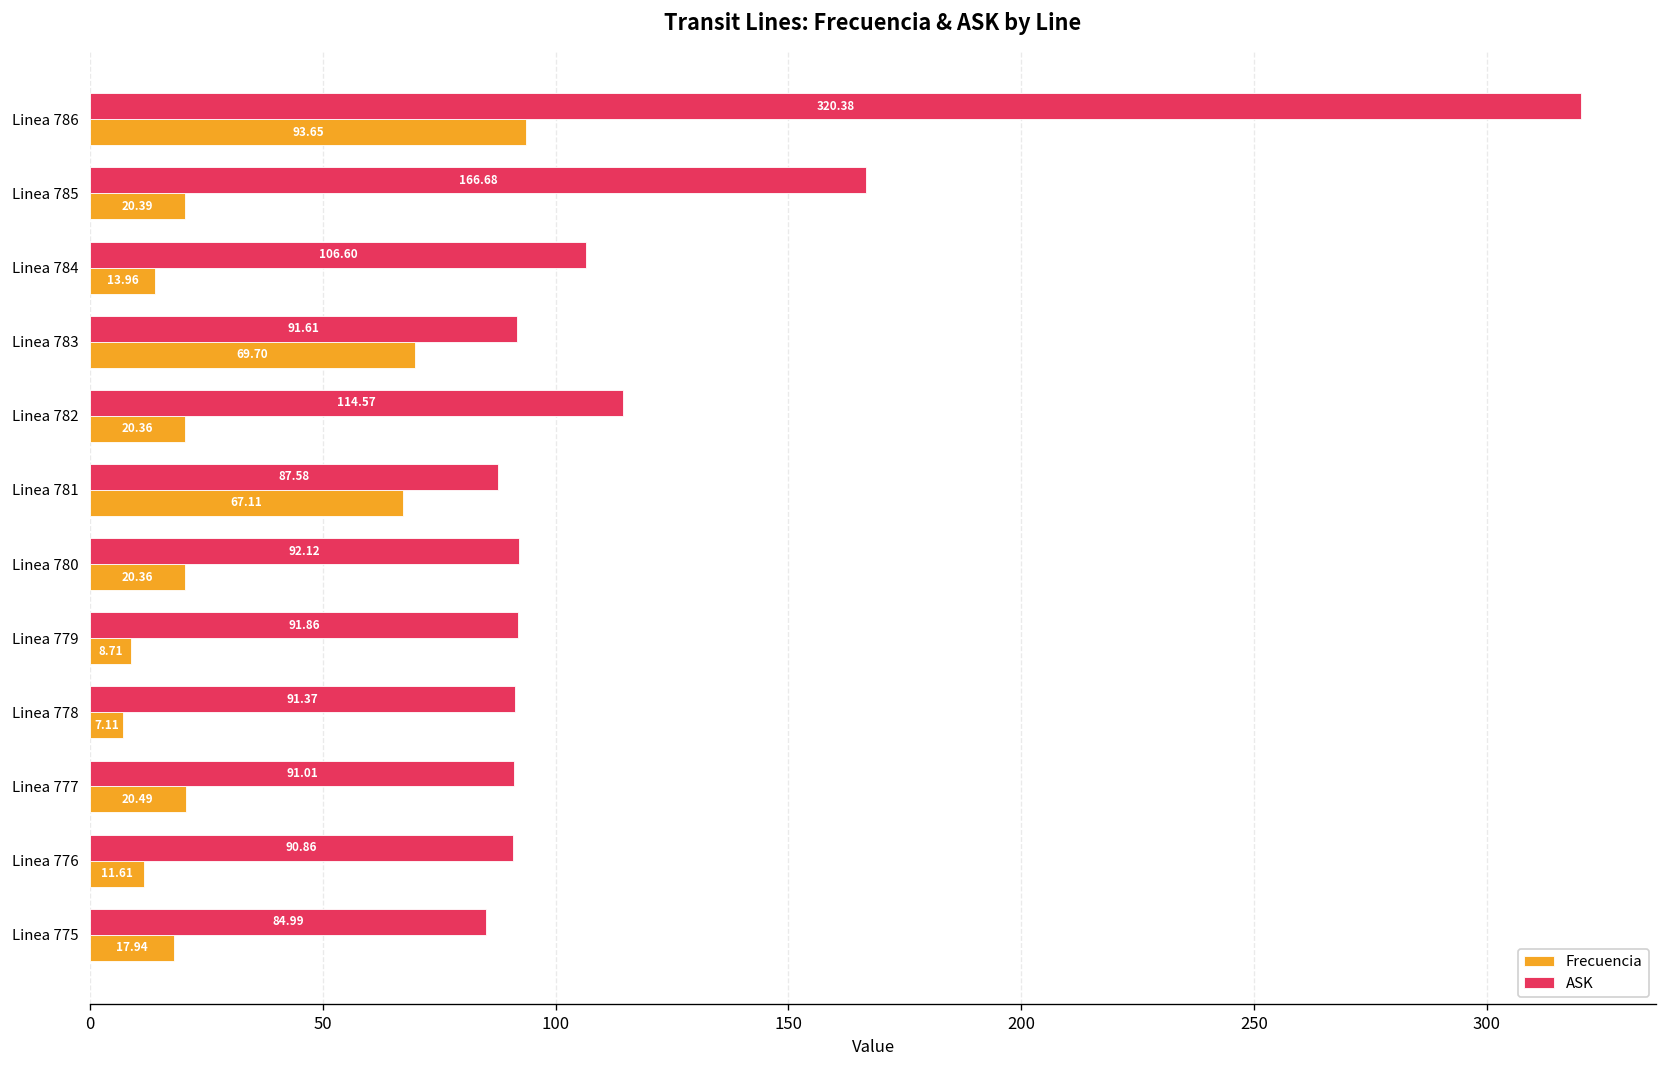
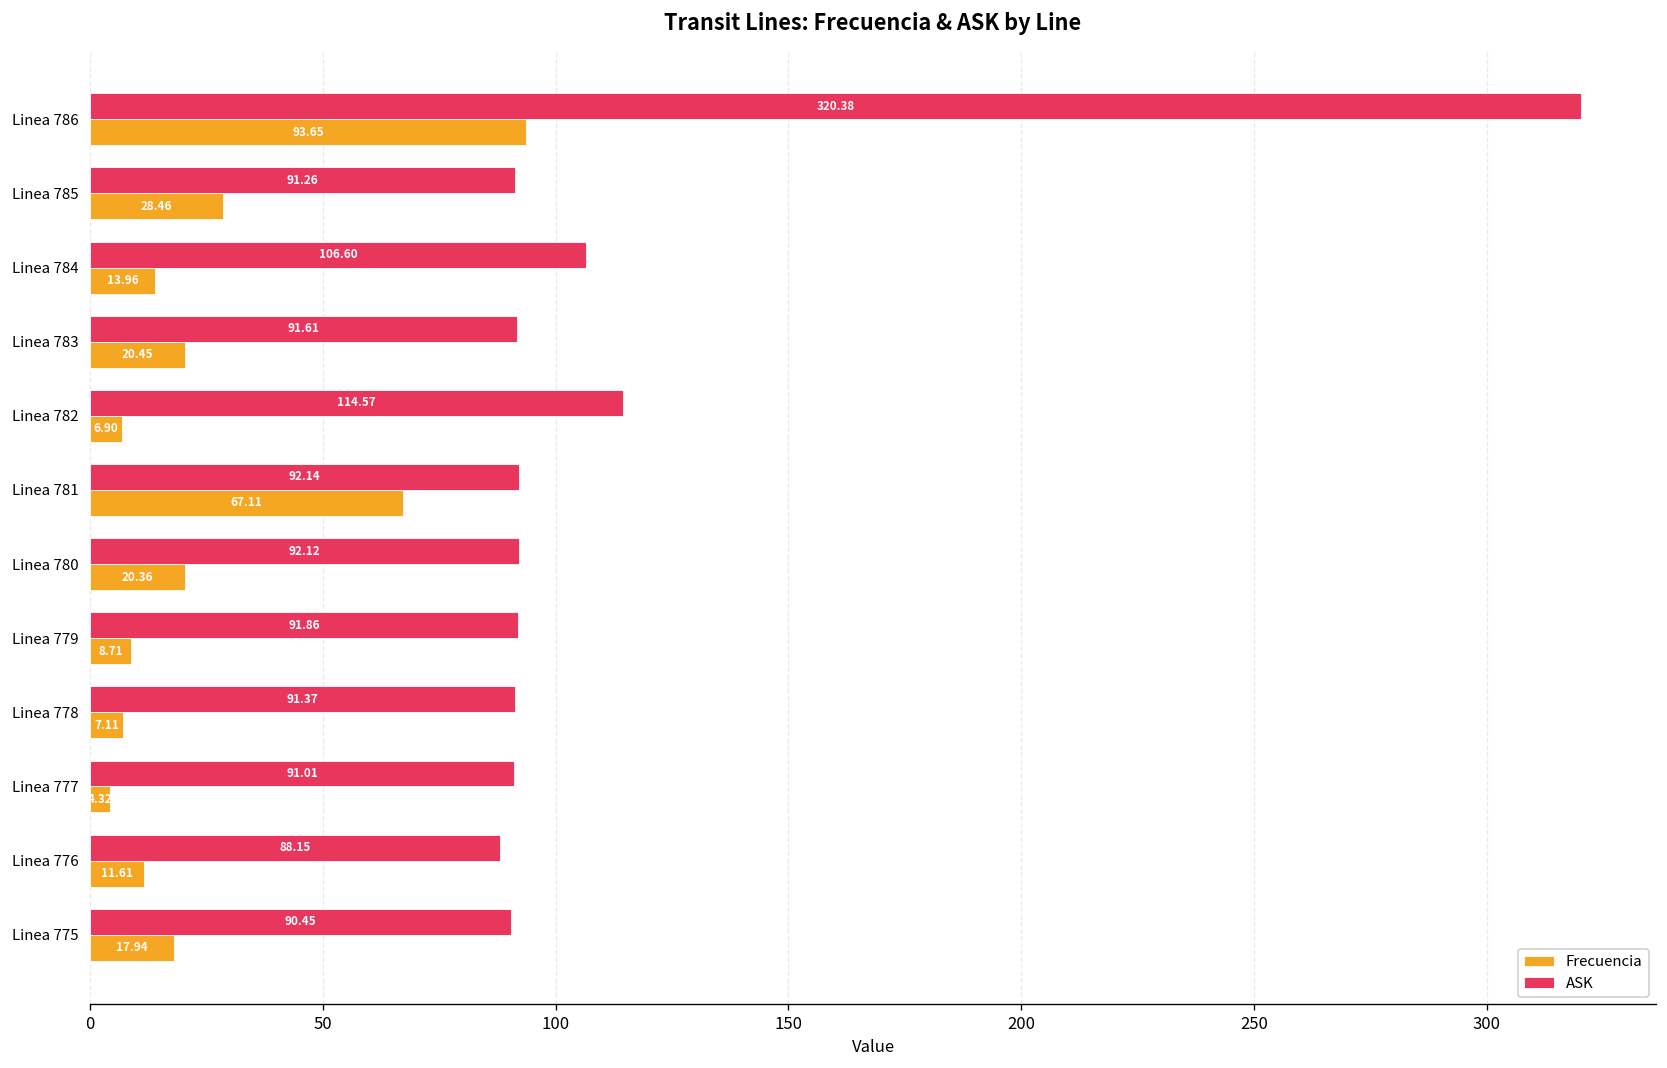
  {
    "Frecuencia": {
      "Linea 786": 93.65,
-     "Linea 785": 20.39,
+     "Linea 785": 28.46,
      "Linea 784": 13.96,
-     "Linea 783": 69.70,
-     "Linea 782": 20.36,
+     "Linea 783": 20.45,
+     "Linea 782": 6.90,
      "Linea 781": 67.11,
      "Linea 780": 20.36,
      "Linea 779": 8.71,
      "Linea 778": 7.11,
-     "Linea 777": 20.49,
+     "Linea 777": 4.32,
      "Linea 776": 11.61,
      "Linea 775": 17.94
    },
    "ASK": {
      "Linea 786": 320.38,
-     "Linea 785": 166.68,
+     "Linea 785": 91.26,
      "Linea 784": 106.60,
      "Linea 783": 91.61,
      "Linea 782": 114.57,
-     "Linea 781": 87.58,
+     "Linea 781": 92.14,
      "Linea 780": 92.12,
      "Linea 779": 91.86,
      "Linea 778": 91.37,
      "Linea 777": 91.01,
-     "Linea 776": 90.86,
-     "Linea 775": 84.99
+     "Linea 776": 88.15,
+     "Linea 775": 90.45
    }
  }
